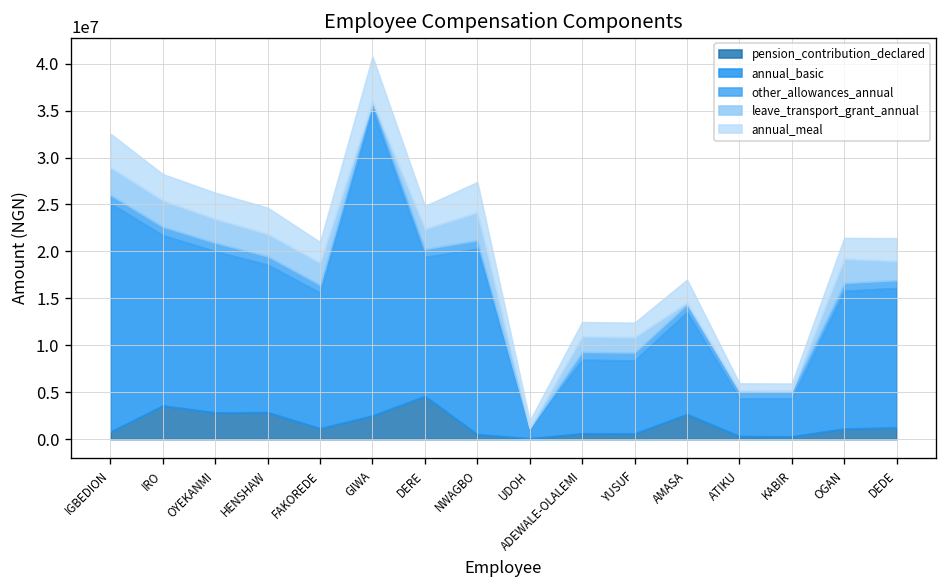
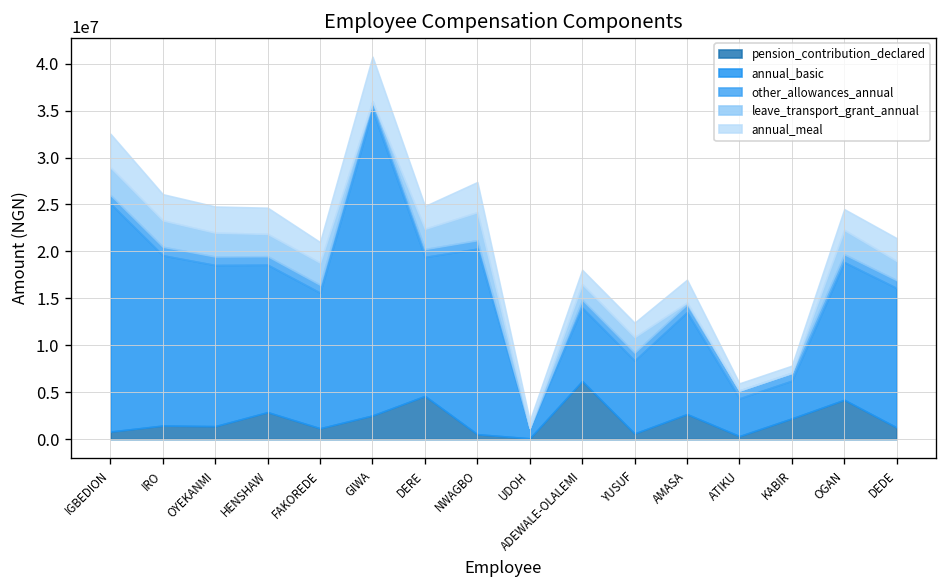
  {
    "pension_contribution_declared": {
      "IGBEDION": 1000000,
-     "IRO": 4000000,
-     "OYEKANMI": 3000000,
+     "IRO": 1000000,
+     "OYEKANMI": 1000000,
      "HENSHAW": 3000000,
      "FAKOREDE": 1000000,
      "GIWA": 3000000,
      "DERE": 5000000,
      "NWAGBO": 1000000,
-     "ADEWALE-OLALEMI": 1000000,
+     "ADEWALE-OLALEMI": 6000000,
      "YUSUF": 1000000,
      "AMASA": 3000000,
      "ATIKU": 0,
-     "KABIR": 0,
-     "OGAN": 1000000,
+     "KABIR": 2000000,
+     "OGAN": 4000000,
      "DEDE": 1000000
    }
  }
